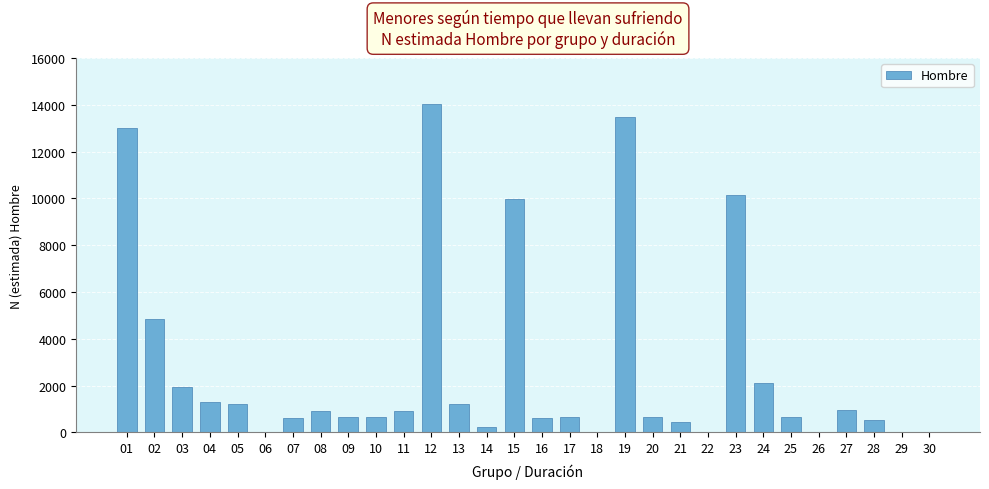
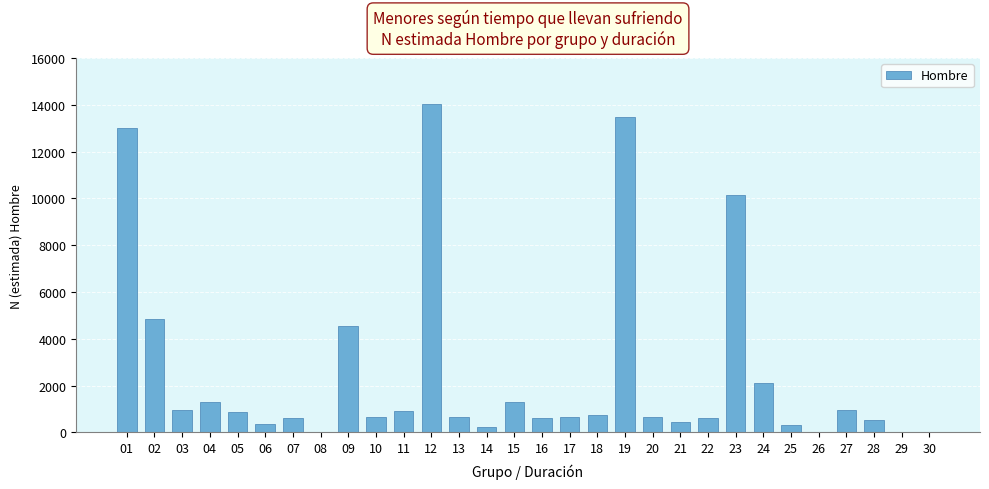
  {
    "01": 13000,
    "02": 4900,
-   "03": 2000,
+   "03": 1000,
    "04": 1300,
-   "05": 1200,
-   "06": 0,
+   "05": 900,
+   "06": 300,
    "07": 600,
-   "08": 900,
-   "09": 700,
+   "08": 0,
+   "09": 4600,
    "10": 600,
    "11": 900,
    "12": 14100,
-   "13": 1200,
+   "13": 700,
    "14": 200,
-   "15": 10000,
+   "15": 1300,
    "16": 600,
    "17": 700,
-   "18": 0,
+   "18": 800,
    "19": 13500,
    "20": 700,
    "21": 400,
-   "22": 0,
+   "22": 600,
    "23": 10100,
    "24": 2100,
-   "25": 700,
+   "25": 300,
    "26": 0,
    "27": 900,
    "28": 500,
    "29": 0,
    "30": 0
  }
